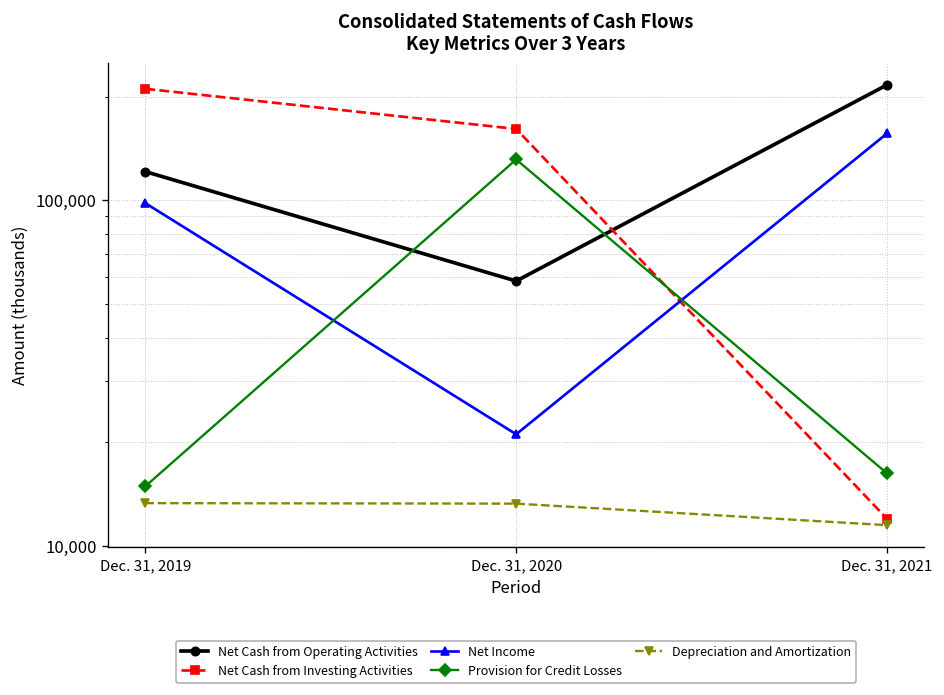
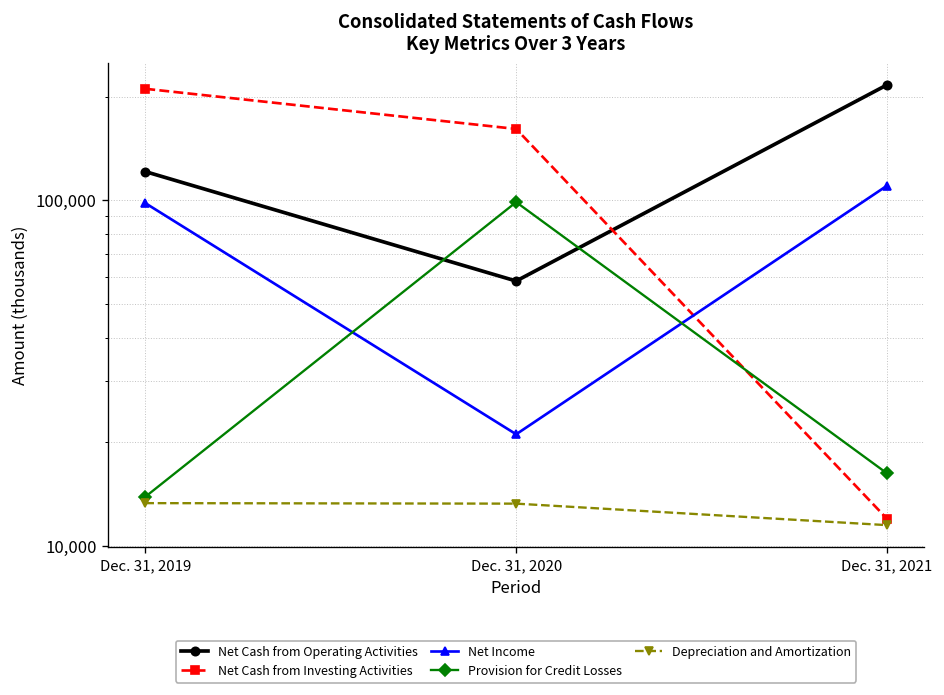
  {
    "Net Cash from Operating Activities": {
      "Dec. 31, 2019": "121,000",
      "Dec. 31, 2020": "58,000",
      "Dec. 31, 2021": "220,000"
    },
    "Net Cash from Investing Activities": {
      "Dec. 31, 2019": "210,000",
      "Dec. 31, 2020": "160,000",
      "Dec. 31, 2021": "12,000"
    },
    "Net Income": {
      "Dec. 31, 2019": "98,000",
      "Dec. 31, 2020": "21,000",
-     "Dec. 31, 2021": "160,000"
+     "Dec. 31, 2021": "110,000"
    },
    "Provision for Credit Losses": {
-     "Dec. 31, 2019": "15,000",
-     "Dec. 31, 2020": "130,000",
+     "Dec. 31, 2019": "14,000",
+     "Dec. 31, 2020": "99,000",
      "Dec. 31, 2021": "16,000"
    },
    "Depreciation and Amortization": {
      "Dec. 31, 2019": "13,000",
      "Dec. 31, 2020": "13,000",
      "Dec. 31, 2021": "11,500"
    }
  }
